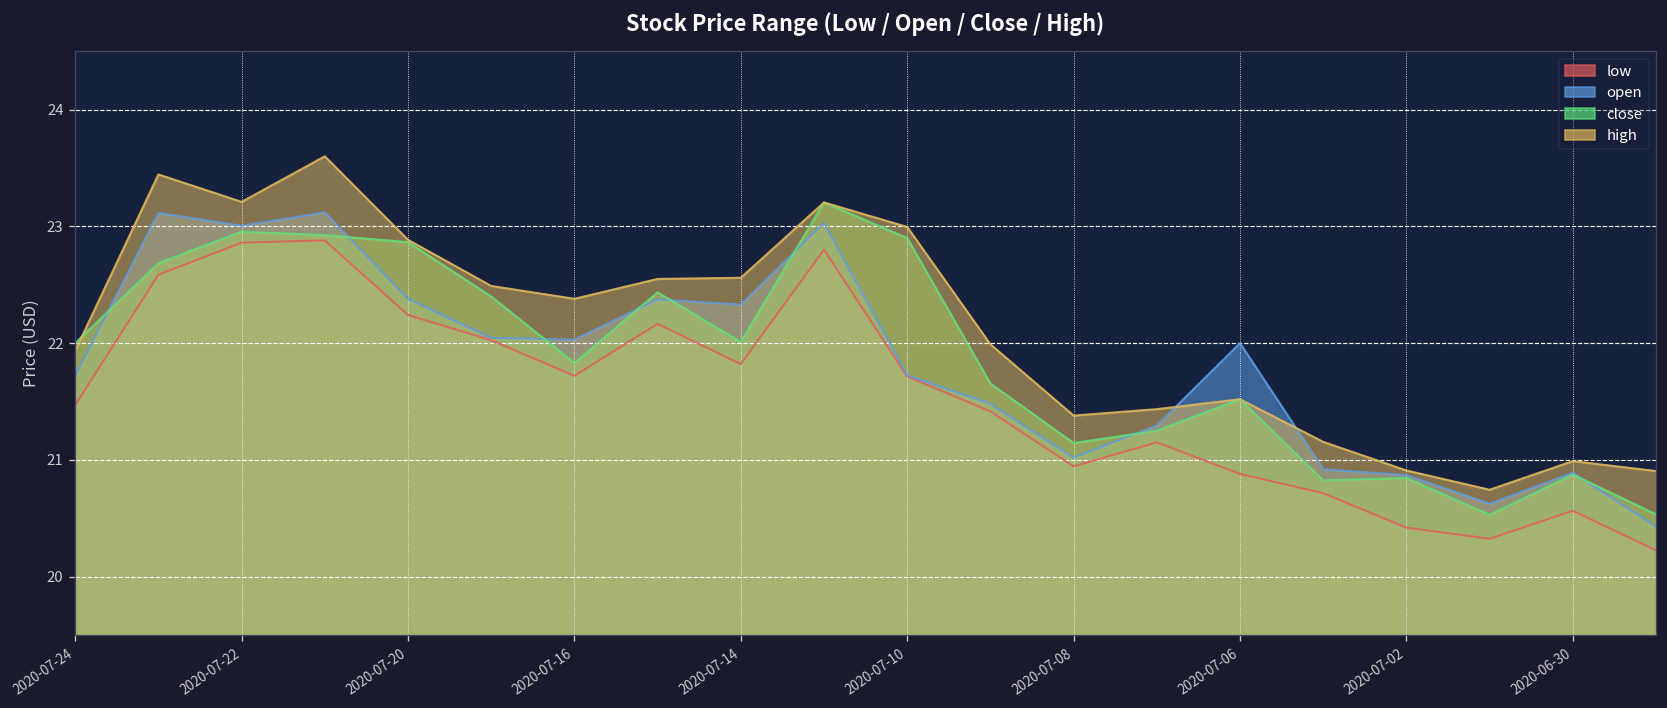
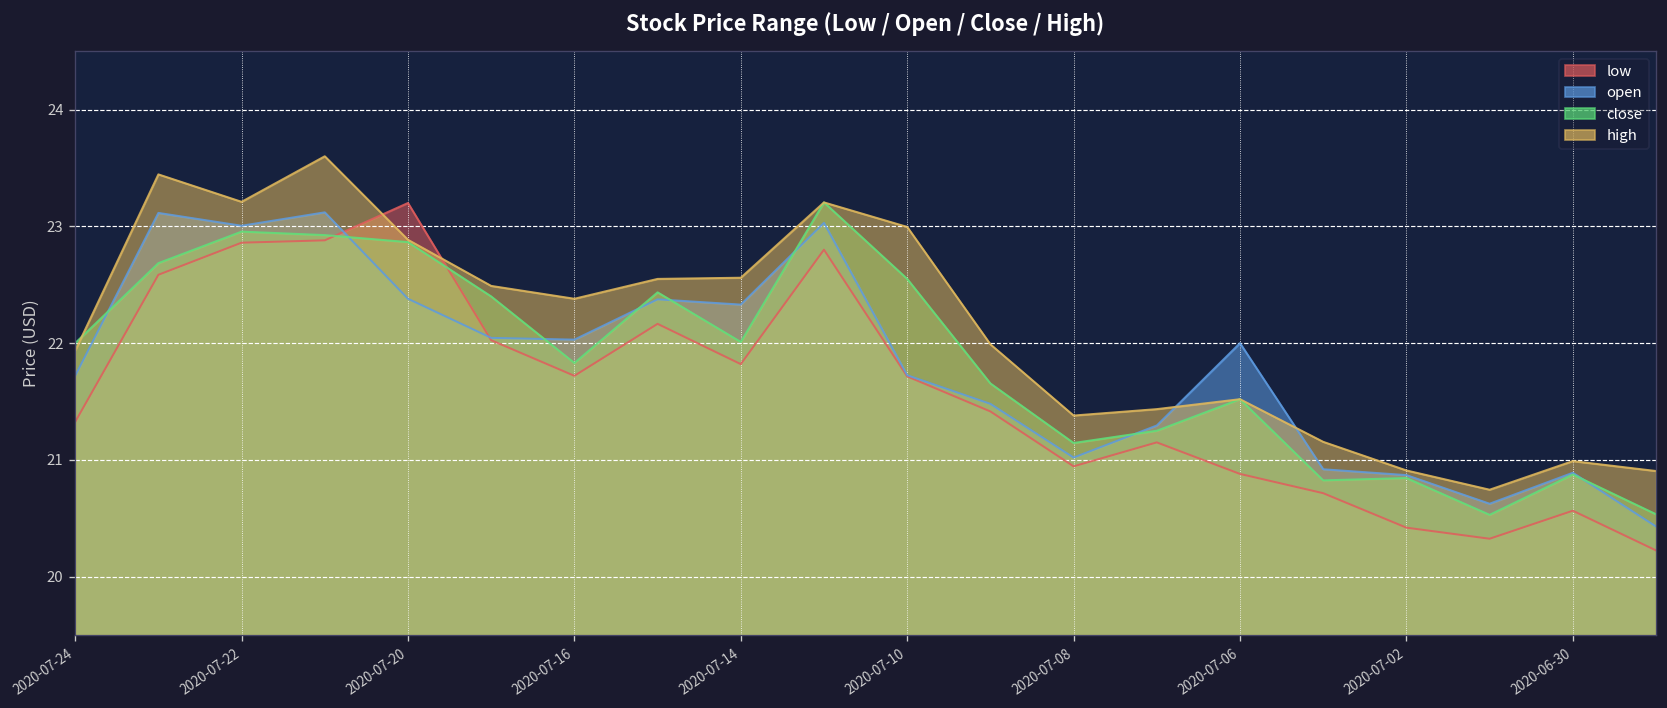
  {
    "low": {
-     "2020-07-24": 21.5,
+     "2020-07-24": 21.3,
      "2020-07-22": 22.9,
-     "2020-07-20": 22.2,
+     "2020-07-20": 23.2,
      "2020-07-16": 21.7,
      "2020-07-14": 21.8,
      "2020-07-08": 20.9,
      "2020-07-06": 20.9,
      "2020-07-02": 20.4,
      "2020-06-30": 20.6
    },
    "open": {
      "2020-07-24": 21.7,
      "2020-07-22": 23.0,
      "2020-07-20": 22.4,
      "2020-07-16": 22.0,
      "2020-07-14": 22.3,
      "2020-07-08": 21.0,
      "2020-07-06": 22.0
    },
    "close": {
      "2020-07-24": 22.0,
      "2020-07-22": 23.0,
      "2020-07-16": 21.8,
      "2020-07-14": 22.0,
-     "2020-07-10": 22.9,
+     "2020-07-10": 22.6,
      "2020-07-08": 21.1
    },
    "high": {
      "2020-07-24": 21.9,
      "2020-07-22": 23.2,
      "2020-07-16": 22.4,
      "2020-07-14": 22.6,
      "2020-07-10": 23.0,
      "2020-07-08": 21.4,
      "2020-07-02": 20.9,
      "2020-06-30": 21.0
    }
  }
